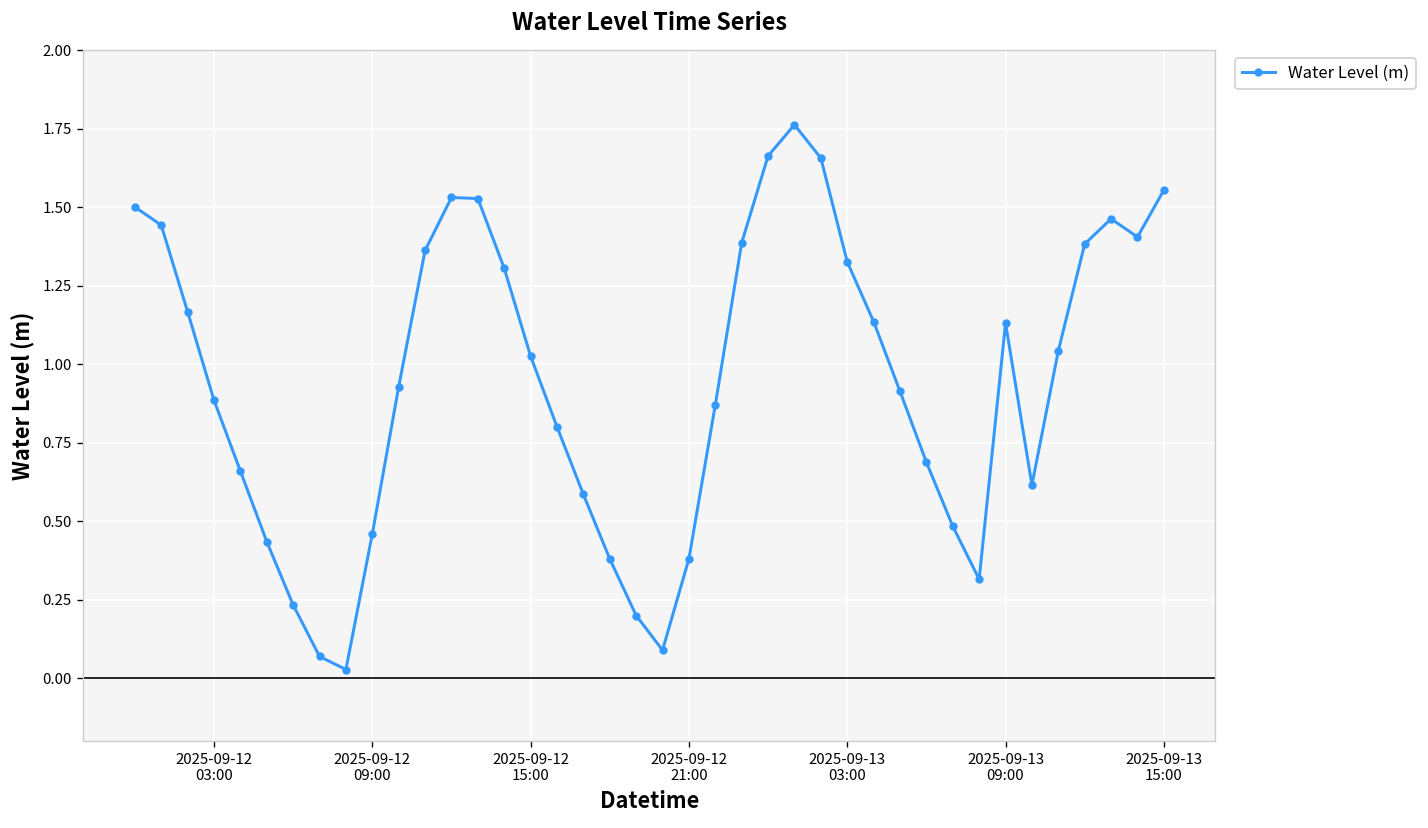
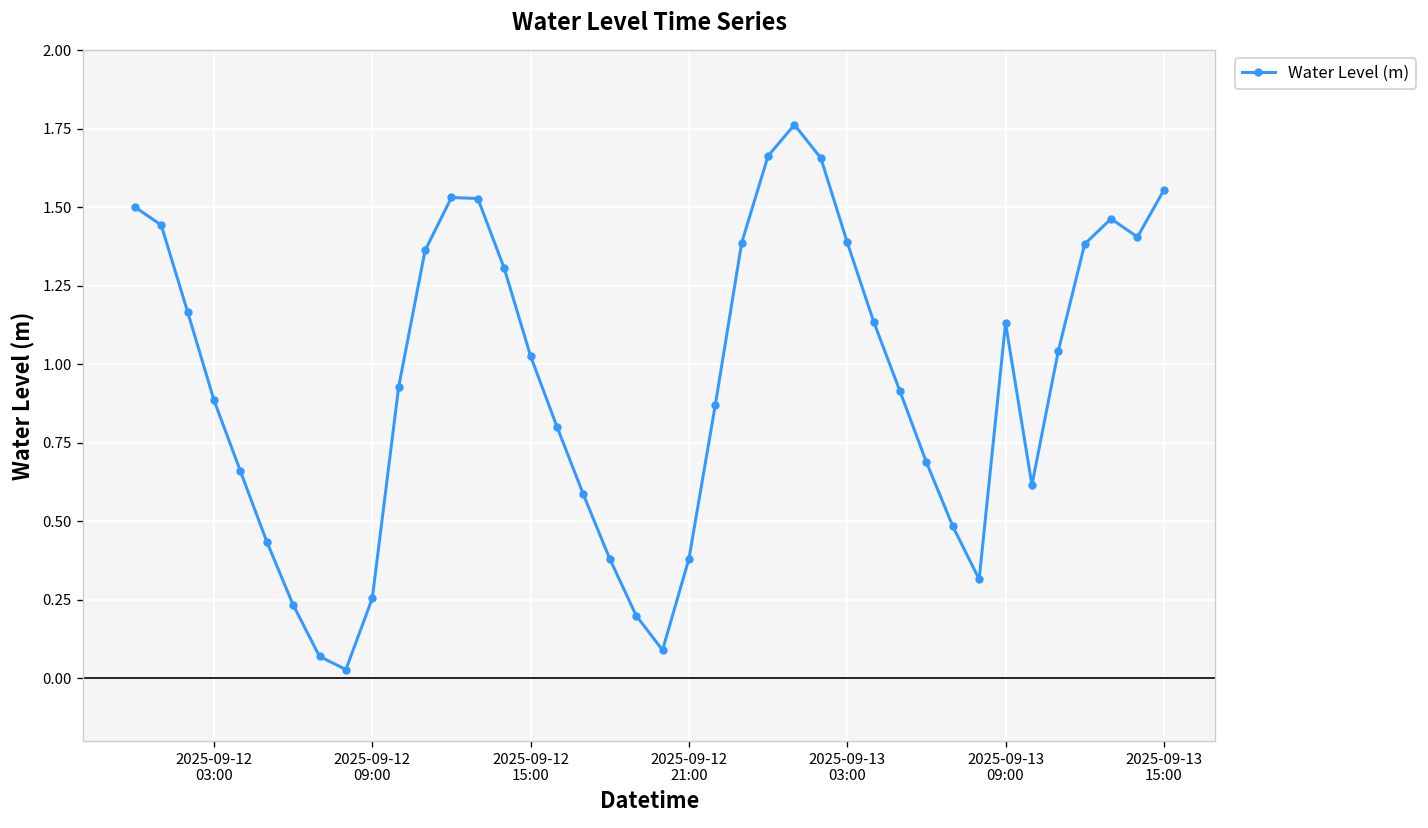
  {
    "2025-09-12 03:00": 0.89,
-   "2025-09-12 09:00": 0.46,
+   "2025-09-12 09:00": 0.26,
    "2025-09-12 15:00": 1.03,
    "2025-09-12 21:00": 0.38,
-   "2025-09-13 03:00": 1.33,
+   "2025-09-13 03:00": 1.39,
    "2025-09-13 09:00": 1.13,
    "2025-09-13 15:00": 1.55
  }
